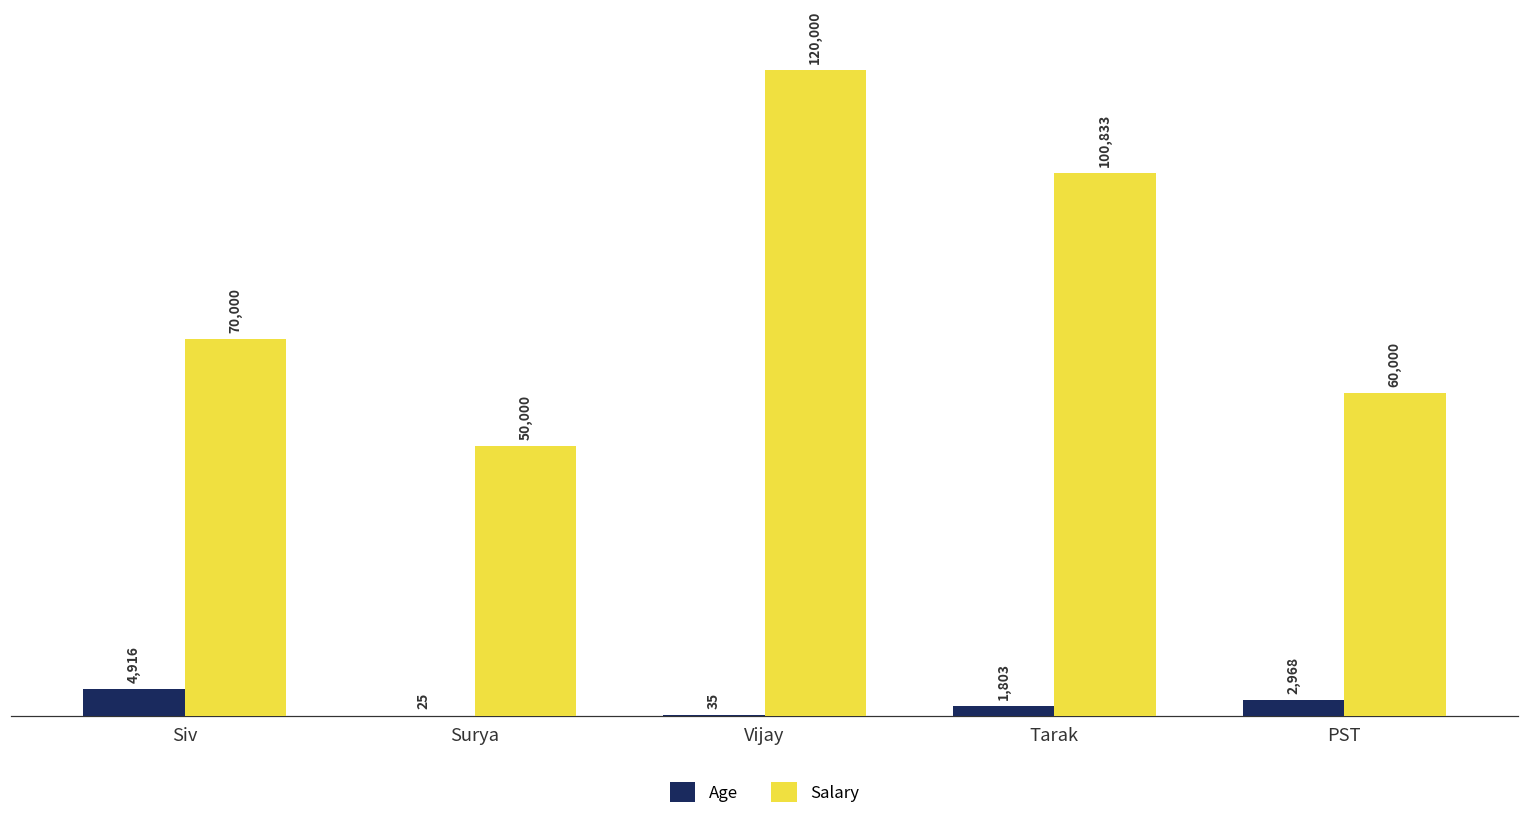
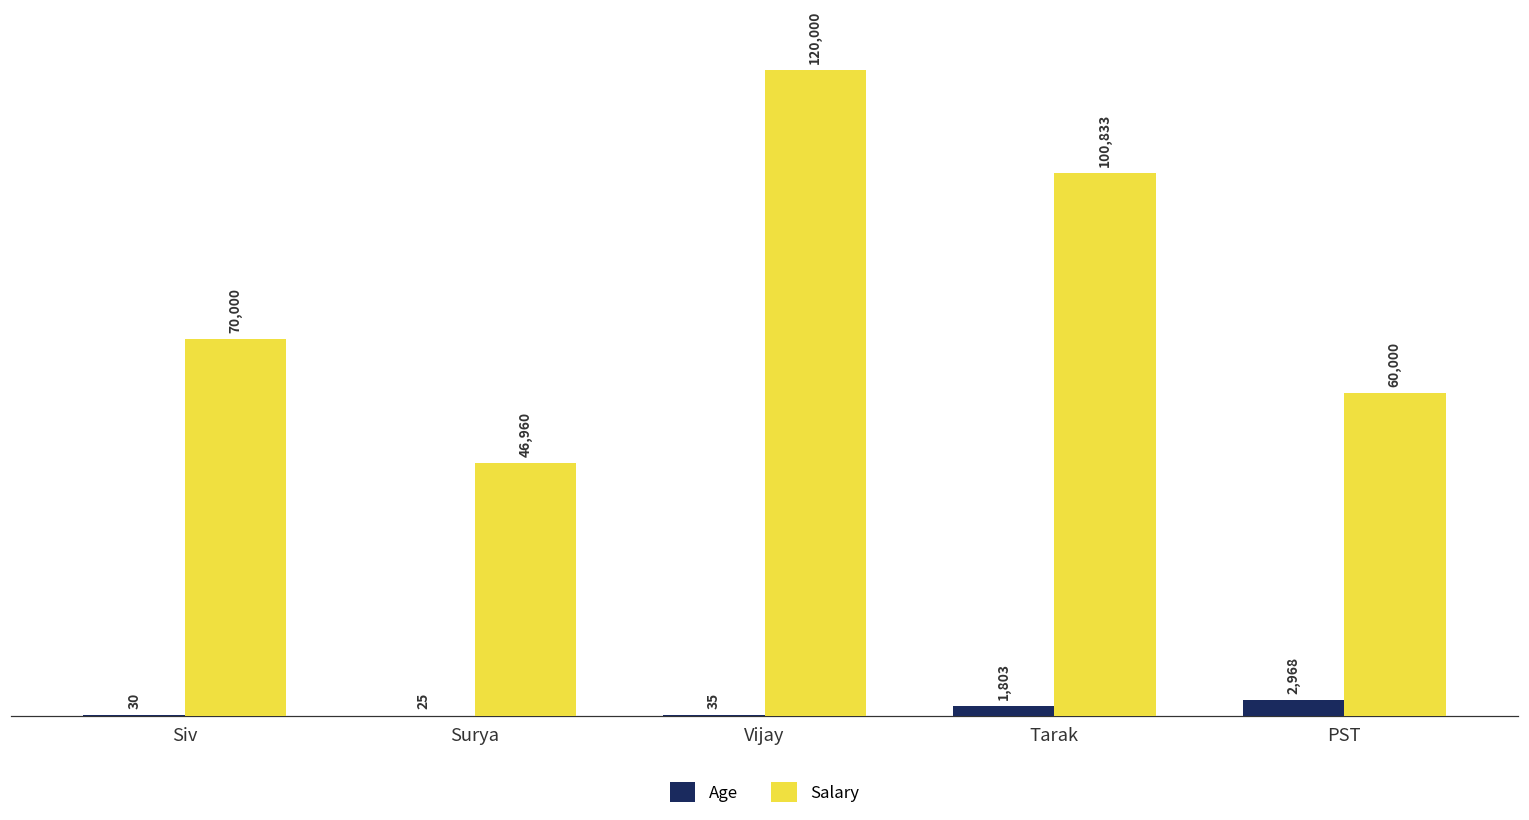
  {
    "Age": {
-     "Siv": "4,916",
+     "Siv": "30",
      "Surya": "25",
      "Vijay": "35",
      "Tarak": "1,803",
      "PST": "2,968"
    },
    "Salary": {
      "Siv": "70,000",
-     "Surya": "50,000",
+     "Surya": "46,960",
      "Vijay": "120,000",
      "Tarak": "100,833",
      "PST": "60,000"
    }
  }
